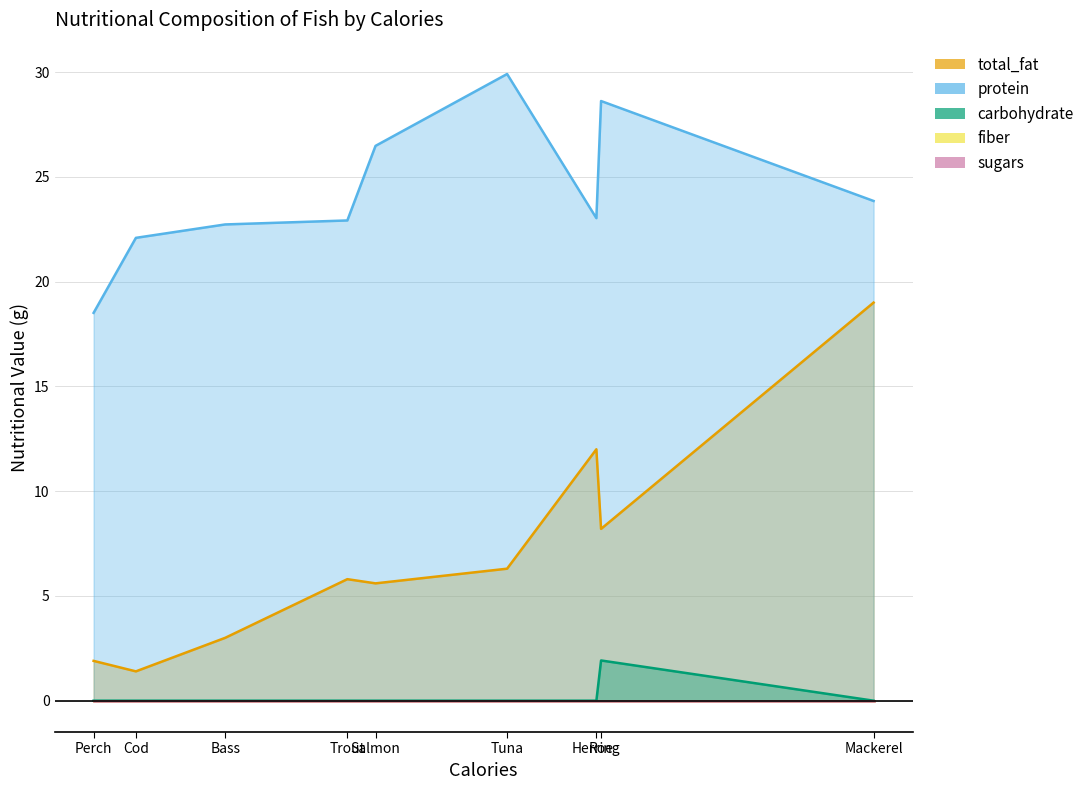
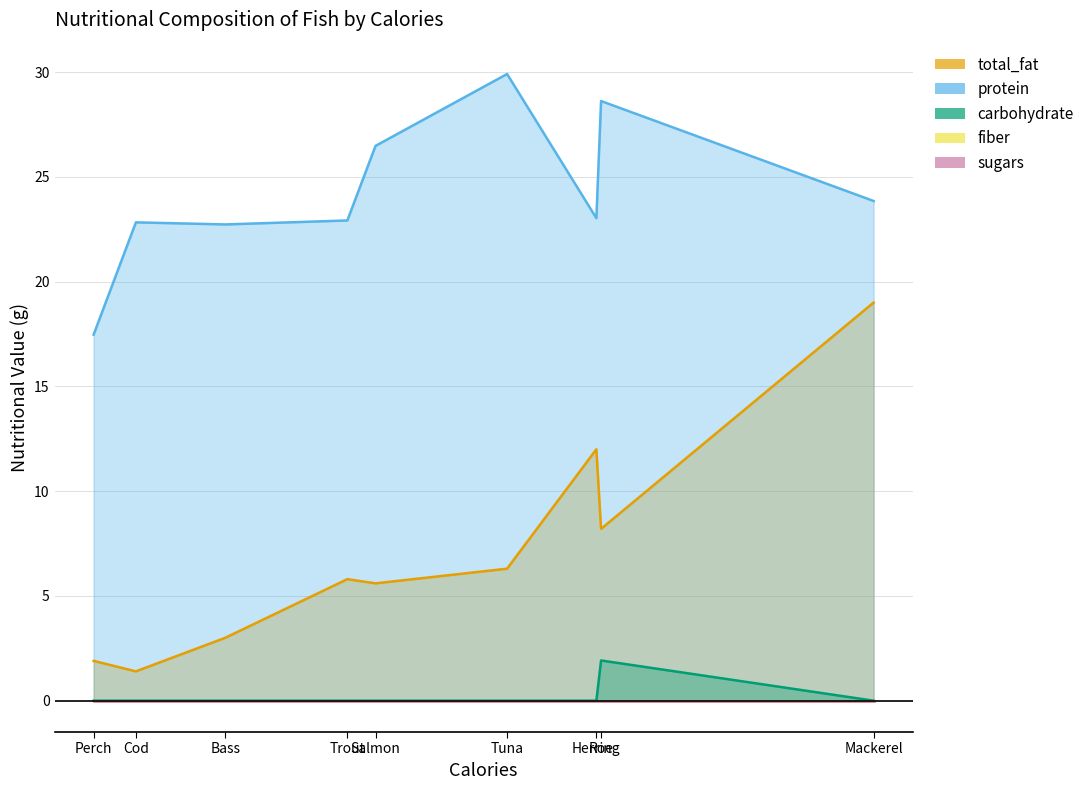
  {
    "total_fat": {
      "Perch": 1.9,
      "Cod": 1.4,
      "Bass": 3.0,
      "Tuna": 6.3,
      "Mackerel": 19.0
    },
    "protein": {
-     "Perch": 18.5,
-     "Cod": 22.1,
+     "Perch": 17.5,
+     "Cod": 22.8,
      "Bass": 22.7,
      "Tuna": 29.9,
      "Mackerel": 23.9
    }
  }
